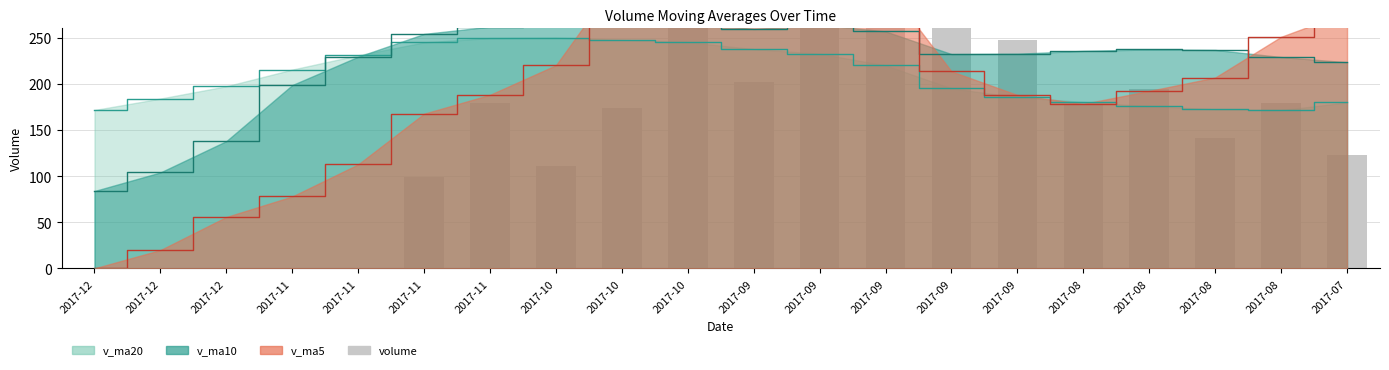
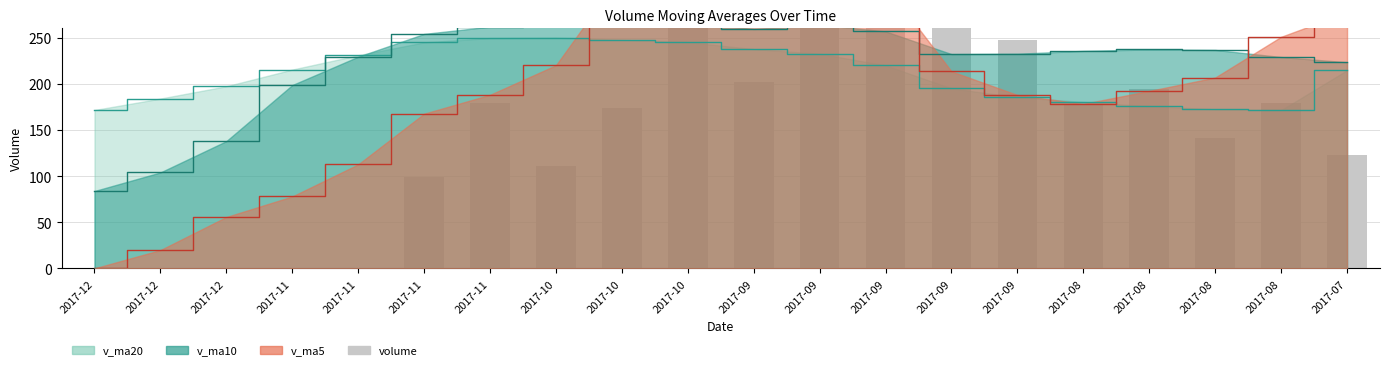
  {
    "v_ma20": {
-     "2017-07": 180
+     "2017-07": 210
    },
    "volume": {
      "2017-07": 120
    },
    "v_ma10": {
      "2017-07": 220
    }
  }
